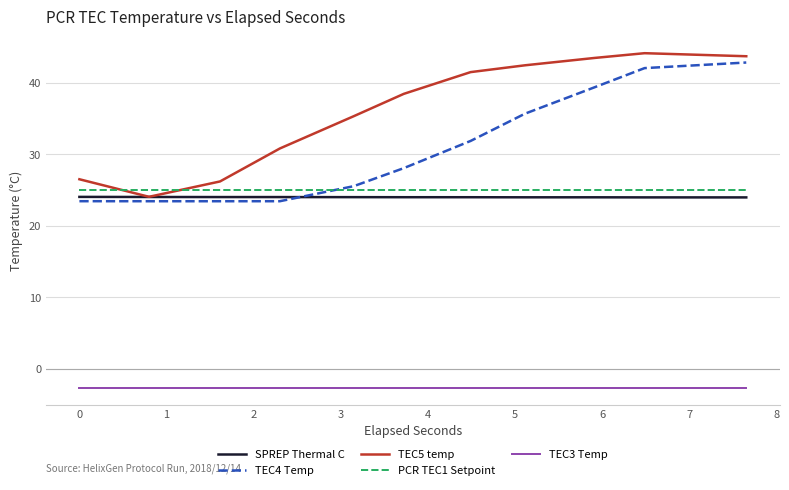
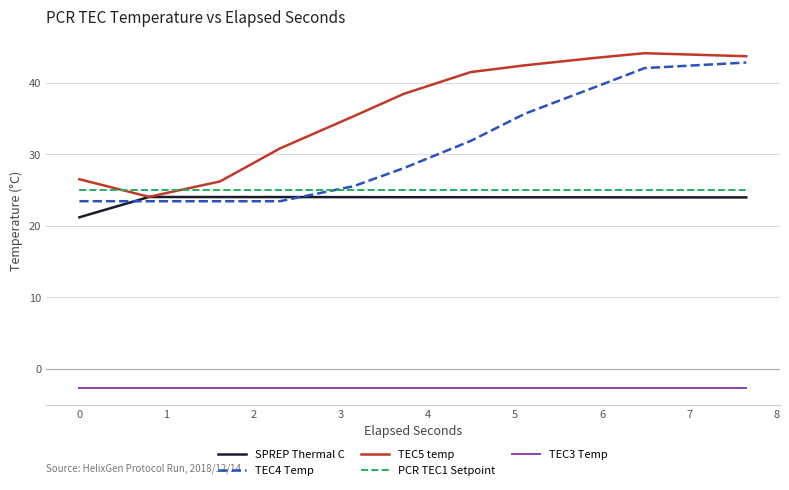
  {
    "SPREP Thermal C": {
-     "0": 24
+     "0": 21
    },
    "TEC4 Temp": {
      "0": 23
    },
    "TEC5 temp": {
      "0": 26
    },
    "PCR TEC1 Setpoint": {
      "0": 25
    },
    "TEC3 Temp": {
      "0": -3
    }
  }
